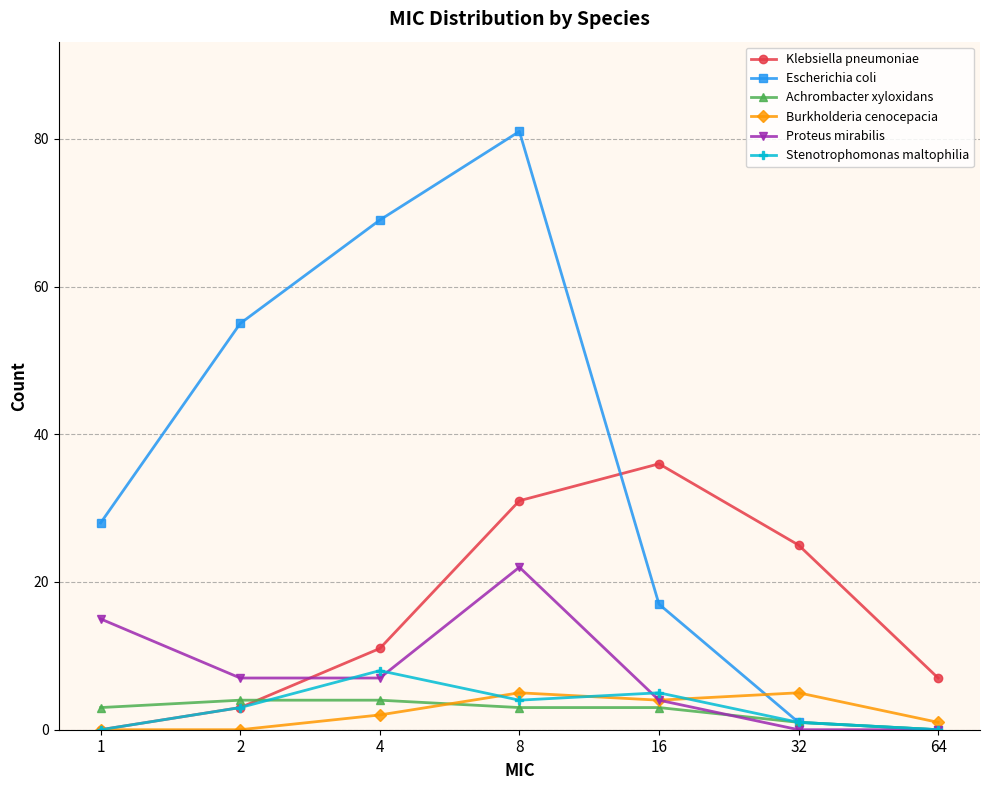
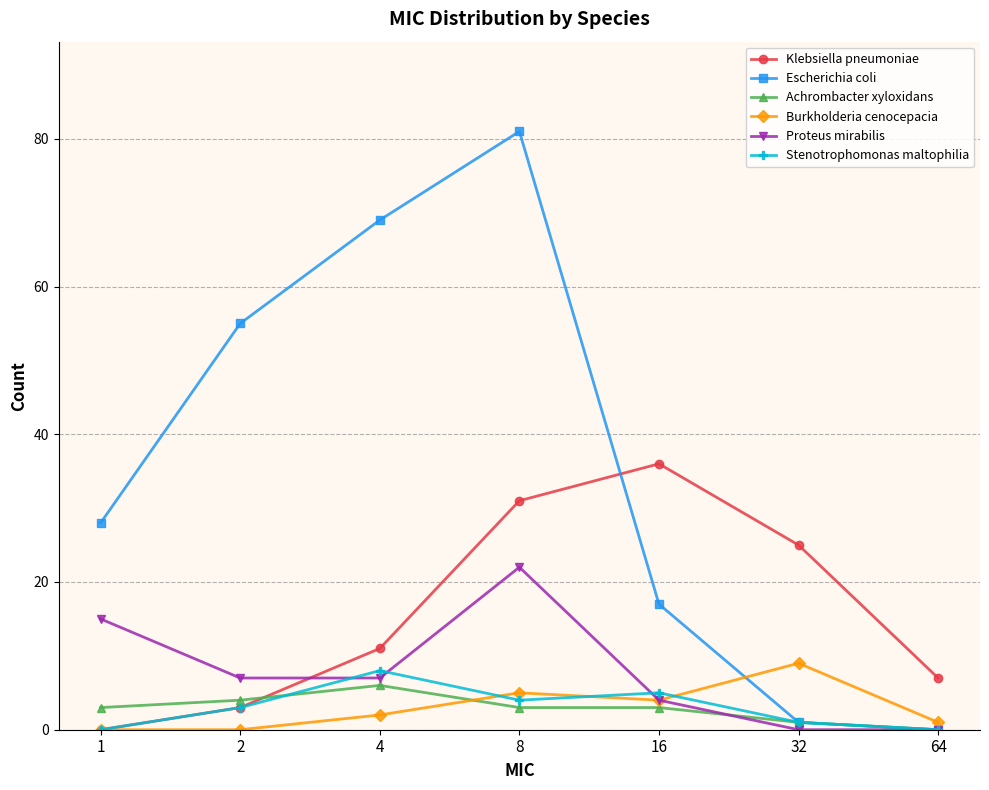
  {
    "Klebsiella pneumoniae": {
      "4": 11,
      "8": 31,
      "16": 36,
      "32": 25,
      "64": 7
    },
    "Achrombacter xyloxidans": {
      "1": 3,
      "2": 4,
-     "4": 4,
+     "4": 6,
      "8": 3,
      "16": 3
    },
    "Burkholderia cenocepacia": {
      "2": 0,
      "4": 2,
      "8": 5,
-     "32": 5,
+     "32": 9,
      "64": 1
    },
    "Proteus mirabilis": {
      "1": 15,
      "2": 7,
      "4": 7,
      "8": 22,
      "32": 0
    }
  }
